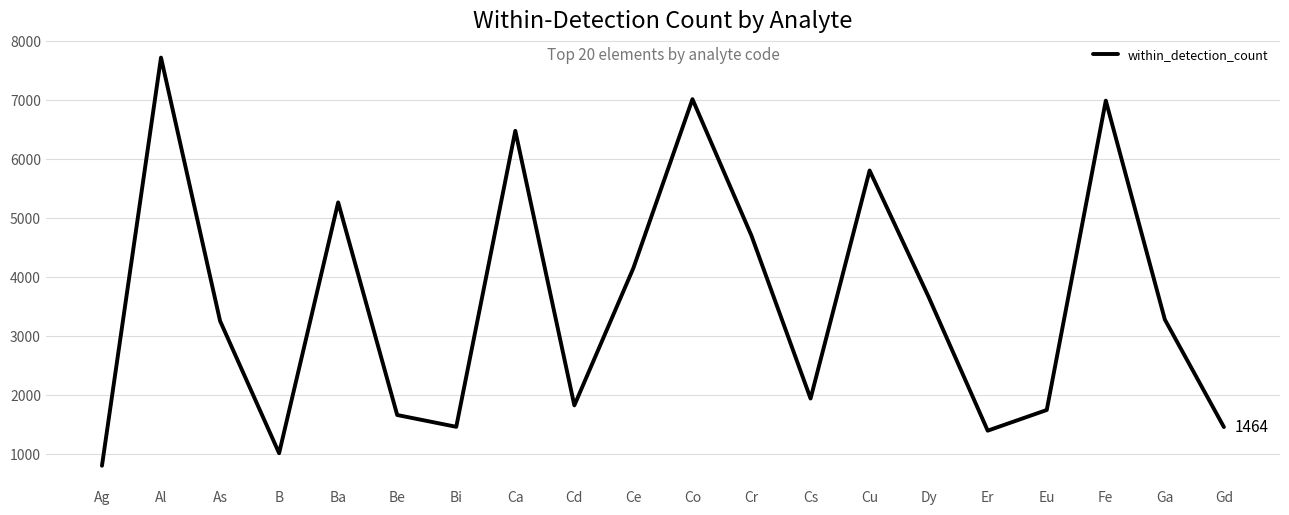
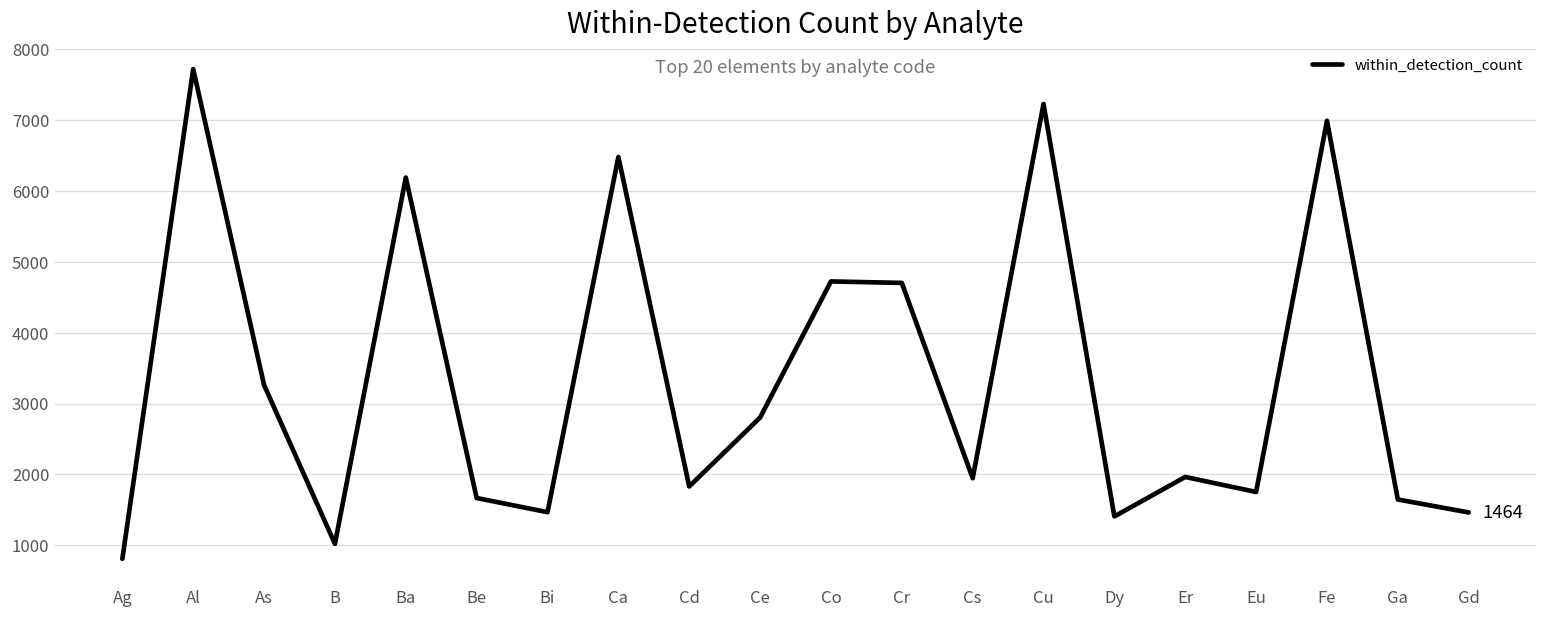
  {
    "Ag": 800,
    "Al": 7700,
    "As": 3300,
    "B": 1000,
-   "Ba": 5300,
+   "Ba": 6200,
    "Be": 1700,
    "Bi": 1500,
    "Ca": 6500,
    "Cd": 1800,
-   "Ce": 4200,
-   "Co": 7000,
+   "Ce": 2800,
+   "Co": 4700,
    "Cr": 4700,
    "Cs": 1900,
-   "Cu": 5800,
-   "Dy": 3700,
-   "Er": 1400,
+   "Cu": 7200,
+   "Dy": 1400,
+   "Er": 2000,
    "Eu": 1800,
    "Fe": 7000,
-   "Ga": 3300
+   "Ga": 1600
  }
